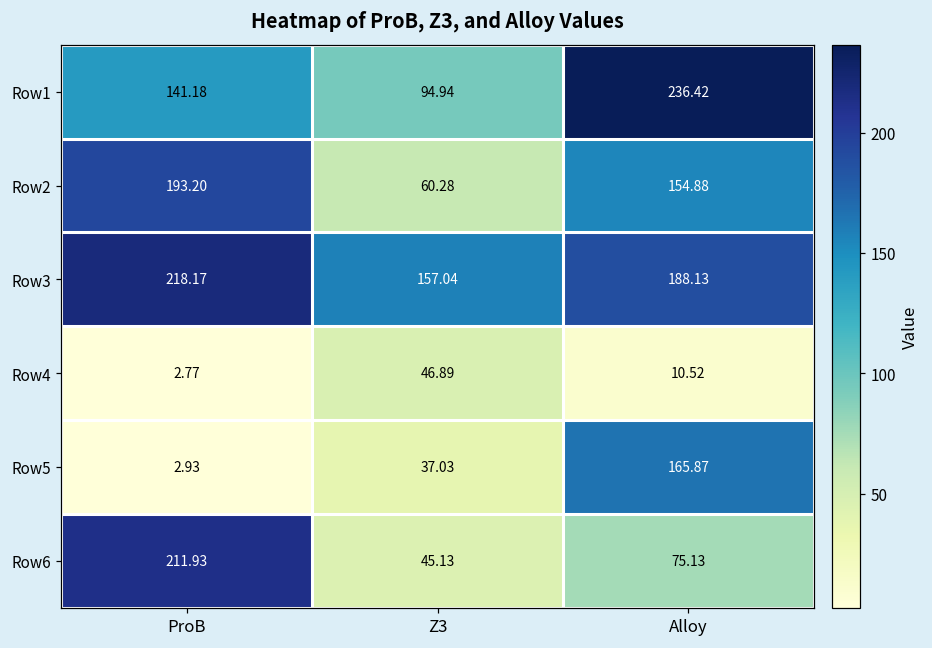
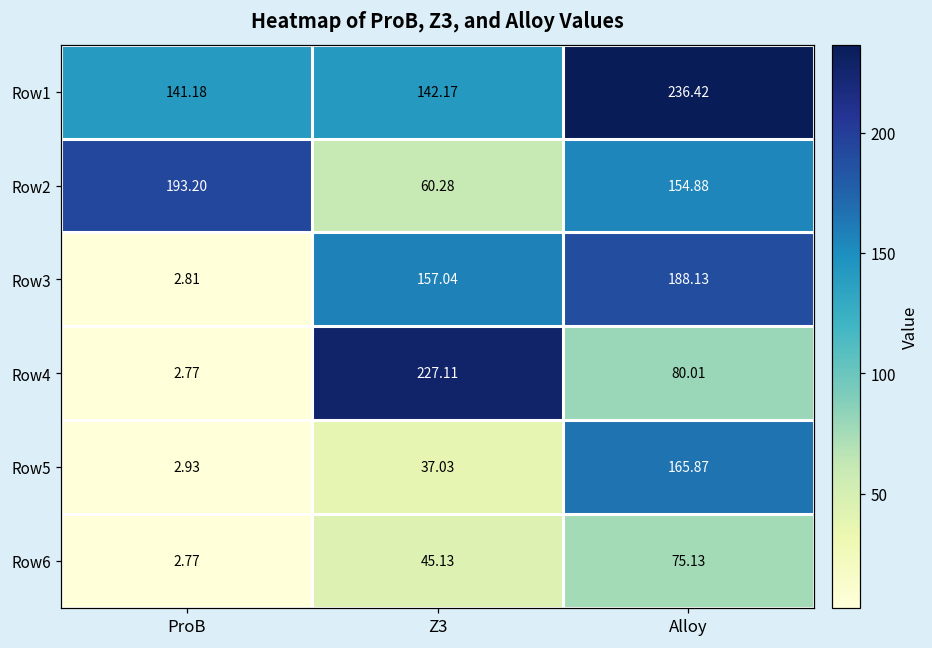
  {
    "Row1": {
      "ProB": 141.18,
-     "Z3": 94.94,
+     "Z3": 142.17,
      "Alloy": 236.42
    },
    "Row2": {
      "ProB": 193.20,
      "Z3": 60.28,
      "Alloy": 154.88
    },
    "Row3": {
-     "ProB": 218.17,
+     "ProB": 2.81,
      "Z3": 157.04,
      "Alloy": 188.13
    },
    "Row4": {
      "ProB": 2.77,
-     "Z3": 46.89,
-     "Alloy": 10.52
+     "Z3": 227.11,
+     "Alloy": 80.01
    },
    "Row5": {
      "ProB": 2.93,
      "Z3": 37.03,
      "Alloy": 165.87
    },
    "Row6": {
-     "ProB": 211.93,
+     "ProB": 2.77,
      "Z3": 45.13,
      "Alloy": 75.13
    }
  }
